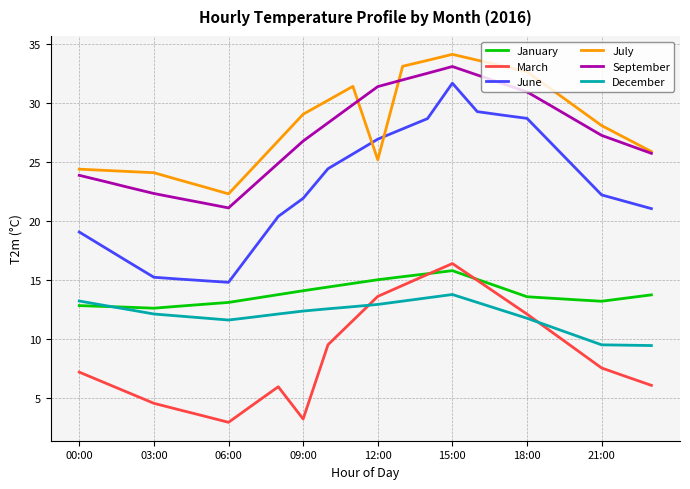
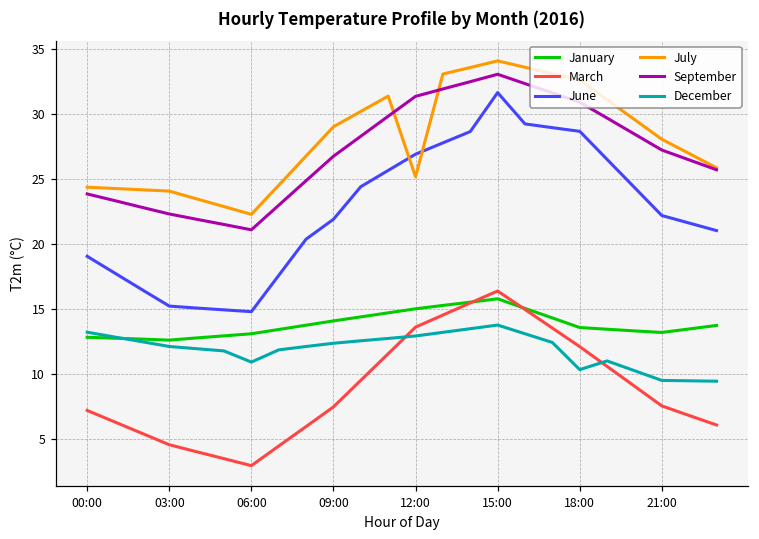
  {
    "January": {
      "00:00": 12.9,
      "03:00": 12.6,
      "06:00": 13.1,
      "09:00": 14.1,
      "12:00": 15.0,
      "15:00": 15.8,
      "18:00": 13.6,
      "21:00": 13.2
    },
    "March": {
      "00:00": 7.2,
      "03:00": 4.6,
      "06:00": 3.0,
-     "09:00": 3.3,
+     "09:00": 7.5,
      "12:00": 13.6,
      "15:00": 16.4,
      "18:00": 12.1,
      "21:00": 7.6
    },
    "June": {
      "00:00": 19.1,
      "03:00": 15.3,
      "06:00": 14.8,
      "09:00": 21.9,
      "12:00": 26.9,
      "15:00": 31.7,
      "18:00": 28.7,
      "21:00": 22.2
    },
    "July": {
      "00:00": 24.4,
      "03:00": 24.1,
      "06:00": 22.3,
      "09:00": 29.1,
      "12:00": 25.2,
      "15:00": 34.1,
      "21:00": 28.1
    },
    "September": {
      "00:00": 23.9,
      "03:00": 22.3,
      "06:00": 21.1,
      "09:00": 26.8,
      "12:00": 31.4,
      "15:00": 33.1,
      "18:00": 30.9,
      "21:00": 27.3
    },
    "December": {
      "00:00": 13.2,
      "03:00": 12.1,
-     "06:00": 11.6,
+     "06:00": 10.9,
      "09:00": 12.4,
      "12:00": 13.0,
      "15:00": 13.8,
-     "18:00": 11.8,
+     "18:00": 10.4,
      "21:00": 9.5
    }
  }
